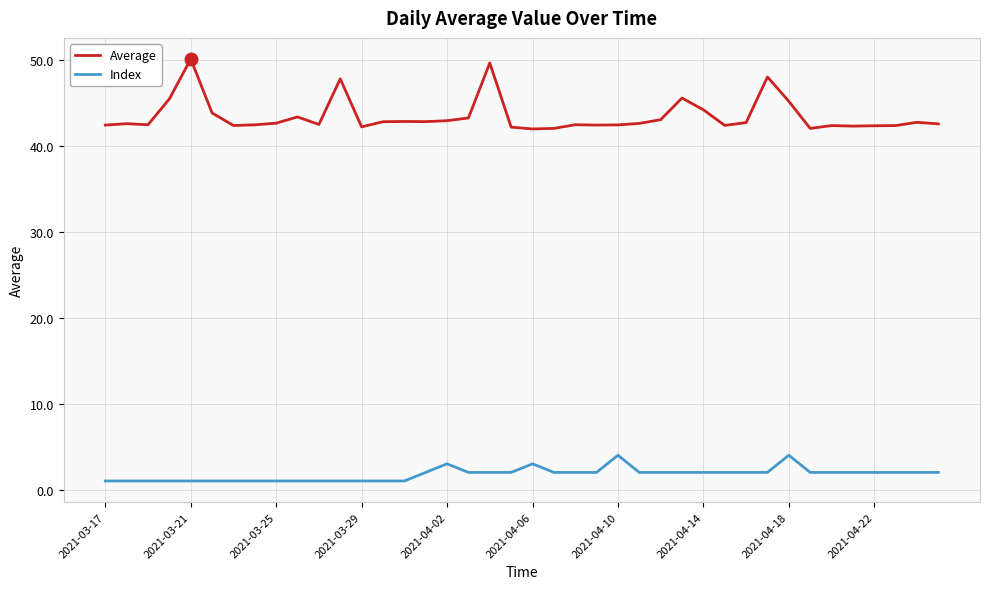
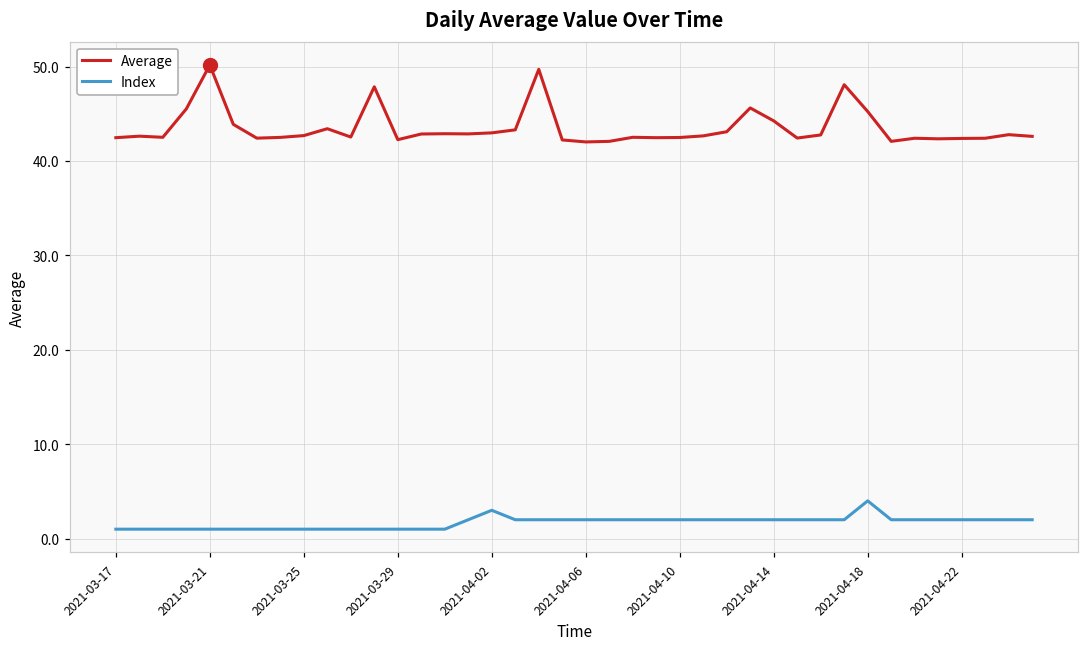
  {
    "Index": {
      "2021-03-17": 1,
      "2021-03-21": 1,
      "2021-03-25": 1,
      "2021-03-29": 1,
      "2021-04-02": 3,
-     "2021-04-06": 3,
-     "2021-04-10": 4,
+     "2021-04-06": 2,
+     "2021-04-10": 2,
      "2021-04-14": 2,
      "2021-04-18": 4,
      "2021-04-22": 2
    }
  }
